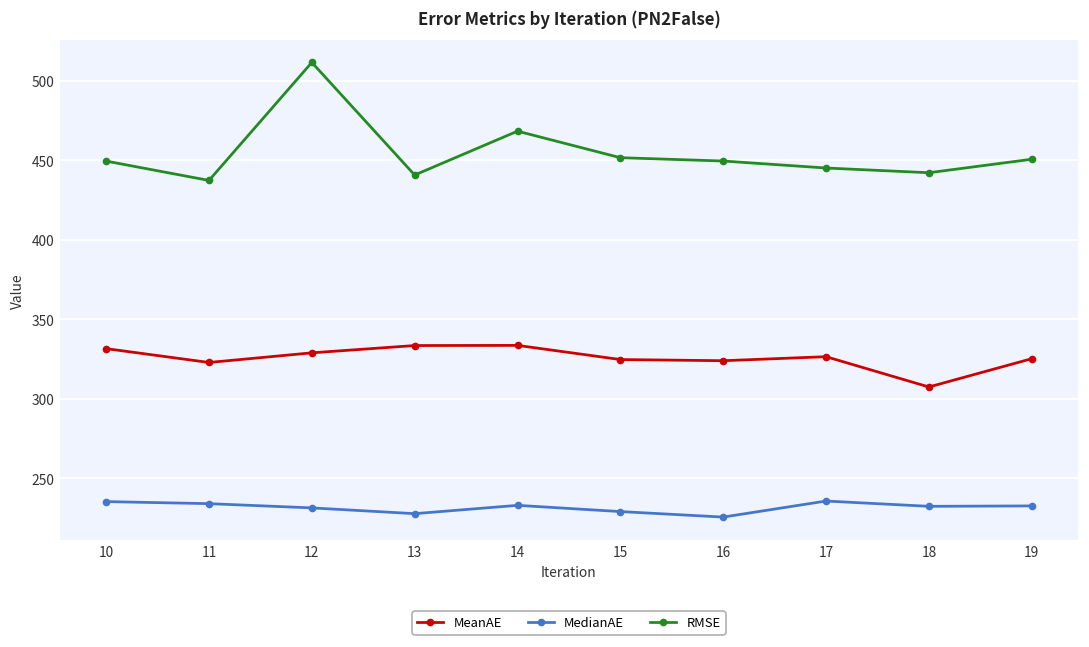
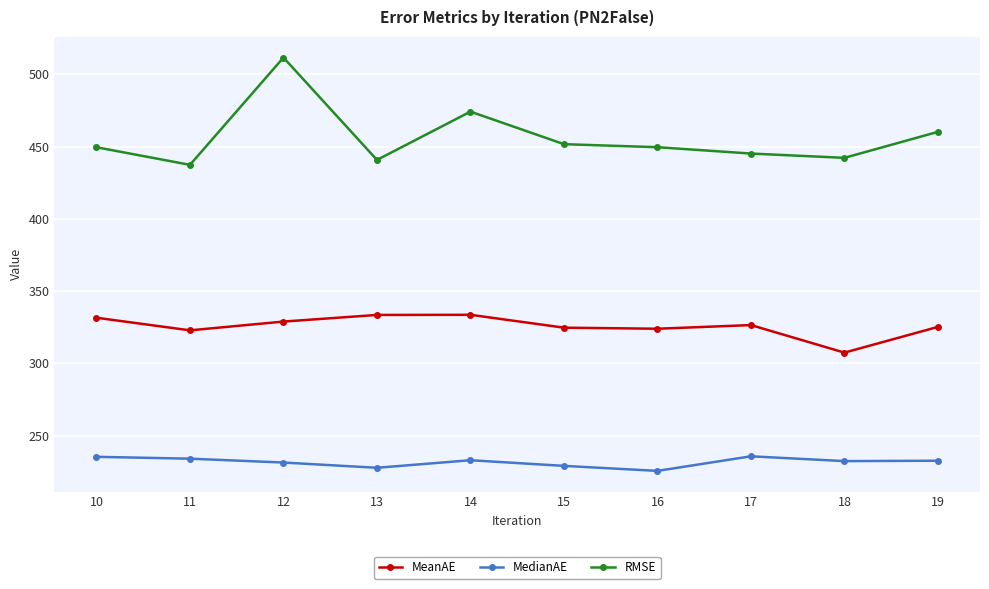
  {
    "MeanAE": {
      "10": 332,
      "11": 323,
      "12": 329,
      "13": 333,
      "14": 334,
      "15": 325,
      "16": 324,
      "17": 326,
      "18": 307,
      "19": 325
    },
    "MedianAE": {
      "10": 235,
      "11": 234,
      "12": 231,
      "13": 228,
      "14": 233,
      "15": 229,
      "16": 226,
      "17": 236,
      "18": 232,
      "19": 233
    },
    "RMSE": {
      "10": 449,
      "11": 437,
      "12": 512,
      "13": 441,
-     "14": 468,
+     "14": 474,
      "15": 452,
      "16": 450,
      "17": 445,
      "18": 442,
-     "19": 451
+     "19": 460
    }
  }
